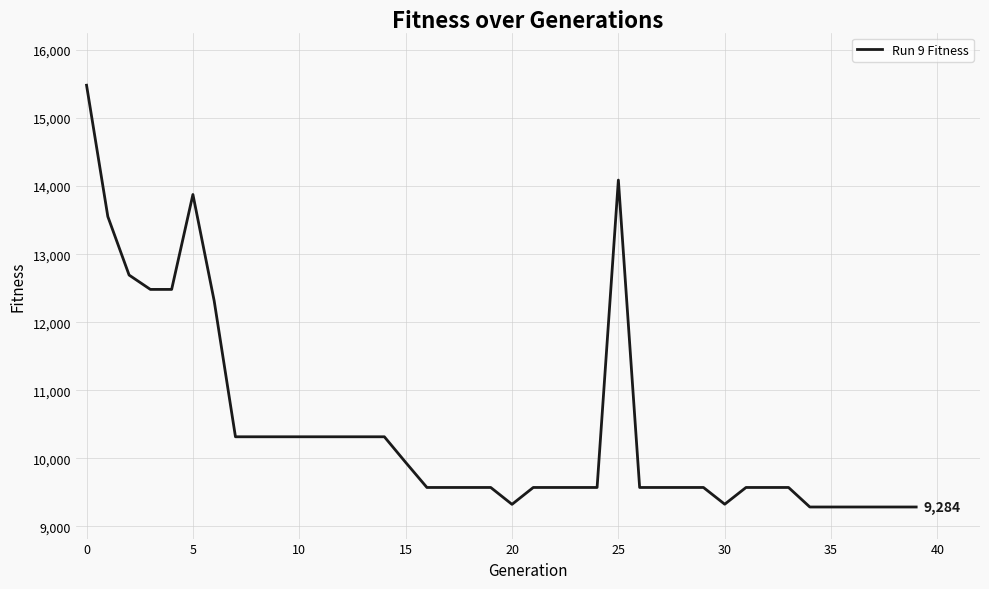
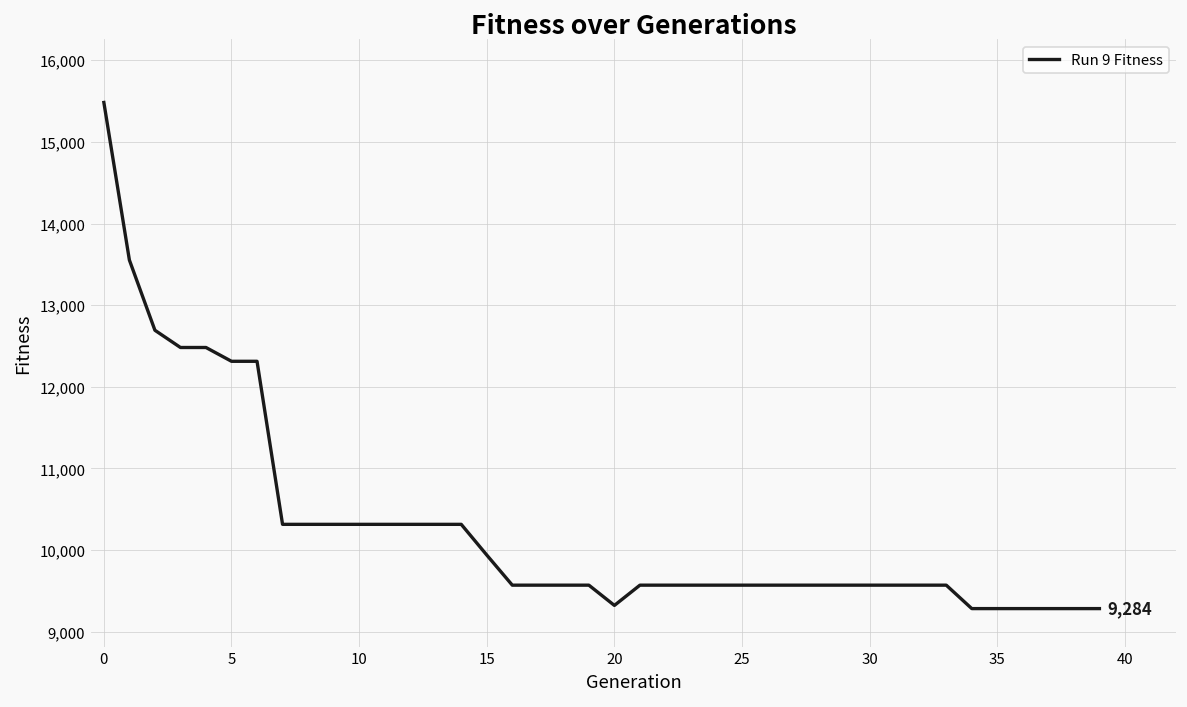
  {
    "0": "15,500",
-   "5": "13,900",
+   "5": "12,300",
    "10": "10,300",
    "15": "9,900",
    "20": "9,300",
-   "25": "14,100",
-   "30": "9,300",
+   "25": "9,600",
+   "30": "9,600",
    "35": "9,300"
  }
